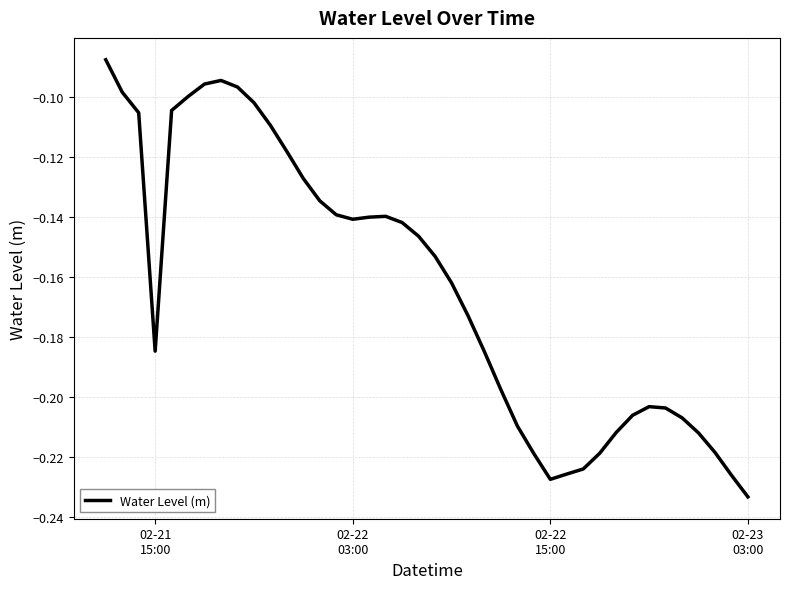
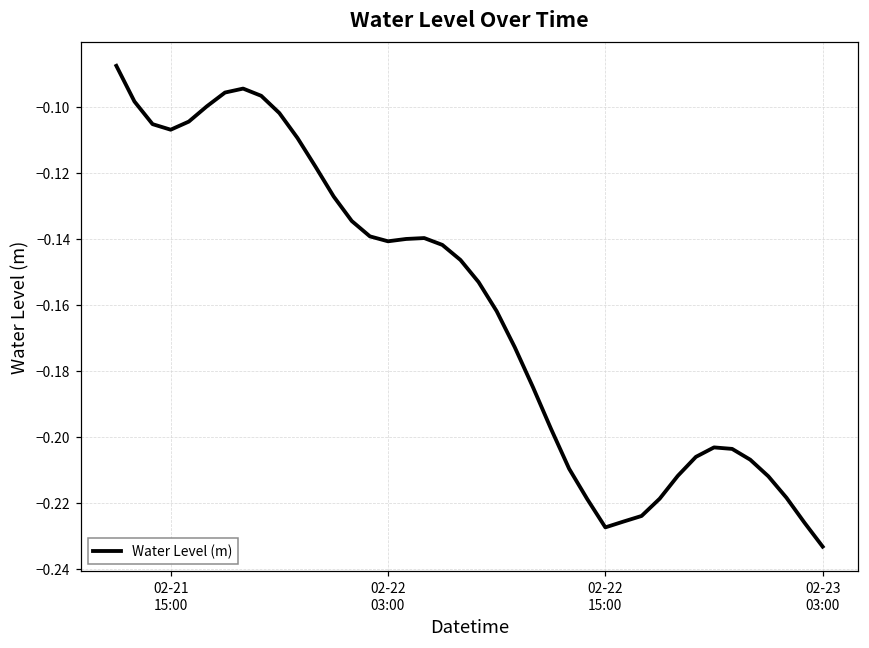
  {
-   "02-21 15:00": -0.185,
+   "02-21 15:00": -0.107,
    "02-22 03:00": -0.141,
    "02-22 15:00": -0.227,
    "02-23 03:00": -0.233
  }
